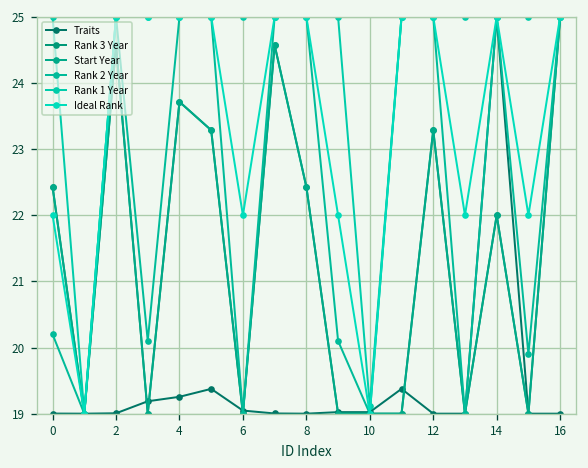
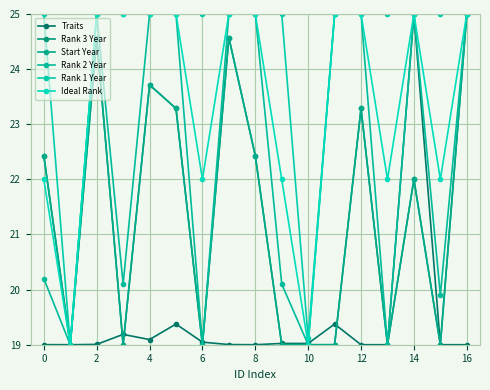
  {
    "Traits": {
      "0": 19.0,
      "2": 19.0,
-     "4": 19.3,
+     "4": 19.1,
      "6": 19.0,
      "8": 19.0,
      "12": 19.0,
      "16": 19.0
    }
  }
